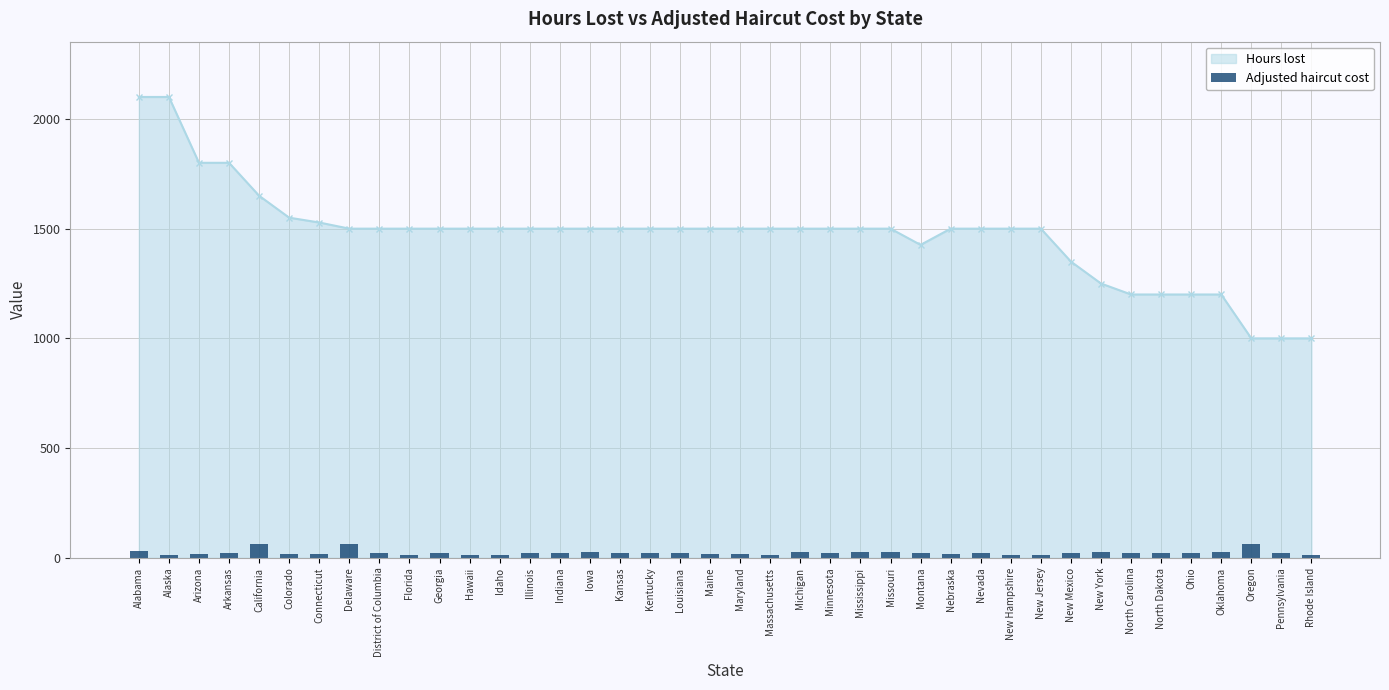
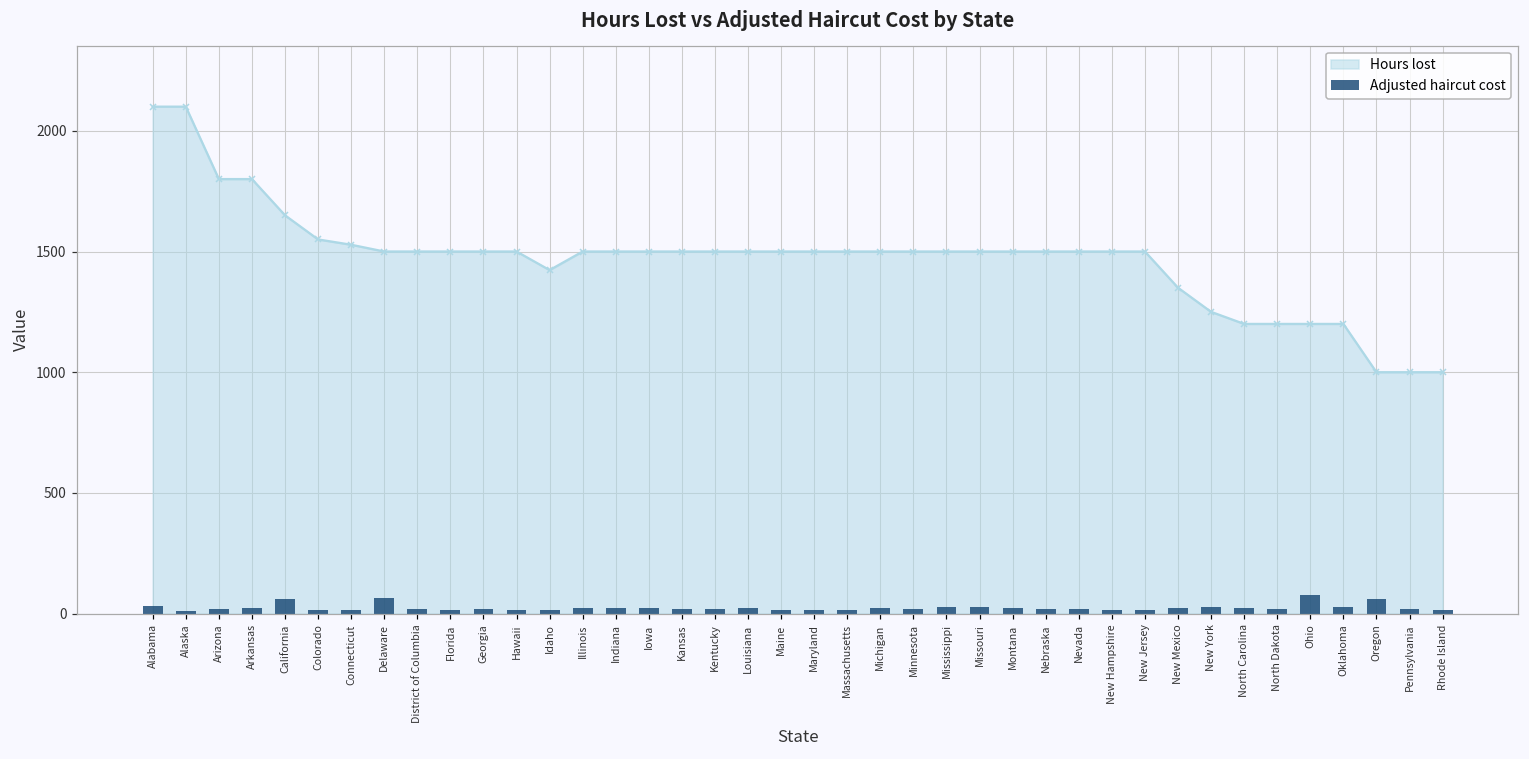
  {
    "Hours lost": {
      "Alabama": 2100,
      "Alaska": 2100,
      "Arizona": 1800,
      "Arkansas": 1800,
      "California": 1650,
      "Colorado": 1550,
      "Connecticut": 1530,
      "Delaware": 1500,
      "District of Columbia": 1500,
      "Florida": 1500,
      "Georgia": 1500,
      "Hawaii": 1500,
-     "Idaho": 1500,
+     "Idaho": 1420,
      "Illinois": 1500,
      "Indiana": 1500,
      "Iowa": 1500,
      "Kansas": 1500,
      "Kentucky": 1500,
      "Louisiana": 1500,
      "Maine": 1500,
      "Maryland": 1500,
      "Massachusetts": 1500,
      "Michigan": 1500,
      "Minnesota": 1500,
      "Mississippi": 1500,
      "Missouri": 1500,
-     "Montana": 1430,
+     "Montana": 1500,
      "Nebraska": 1500,
      "Nevada": 1500,
      "New Hampshire": 1500,
      "New Jersey": 1500,
      "New Mexico": 1350,
      "New York": 1250,
      "North Carolina": 1200,
      "North Dakota": 1200,
      "Ohio": 1200,
      "Oklahoma": 1200,
      "Oregon": 1000,
      "Pennsylvania": 1000,
      "Rhode Island": 1000
    },
    "Adjusted haircut cost": {
      "Alabama": 30,
      "Alaska": 10,
      "Arizona": 20,
      "Arkansas": 20,
      "California": 60,
      "Colorado": 20,
      "Connecticut": 20,
      "Delaware": 60,
      "District of Columbia": 20,
      "Florida": 10,
      "Georgia": 20,
      "Hawaii": 10,
      "Idaho": 20,
      "Illinois": 20,
      "Indiana": 20,
      "Iowa": 20,
      "Kansas": 20,
      "Kentucky": 20,
      "Louisiana": 20,
      "Maine": 20,
      "Maryland": 20,
      "Massachusetts": 10,
      "Michigan": 20,
      "Minnesota": 20,
      "Mississippi": 30,
      "Missouri": 30,
      "Montana": 20,
      "Nebraska": 20,
      "Nevada": 20,
      "New Hampshire": 10,
      "New Jersey": 10,
      "New Mexico": 20,
      "New York": 30,
      "North Carolina": 20,
      "North Dakota": 20,
-     "Ohio": 20,
+     "Ohio": 80,
      "Oklahoma": 30,
      "Oregon": 60,
      "Pennsylvania": 20,
      "Rhode Island": 10
    }
  }
